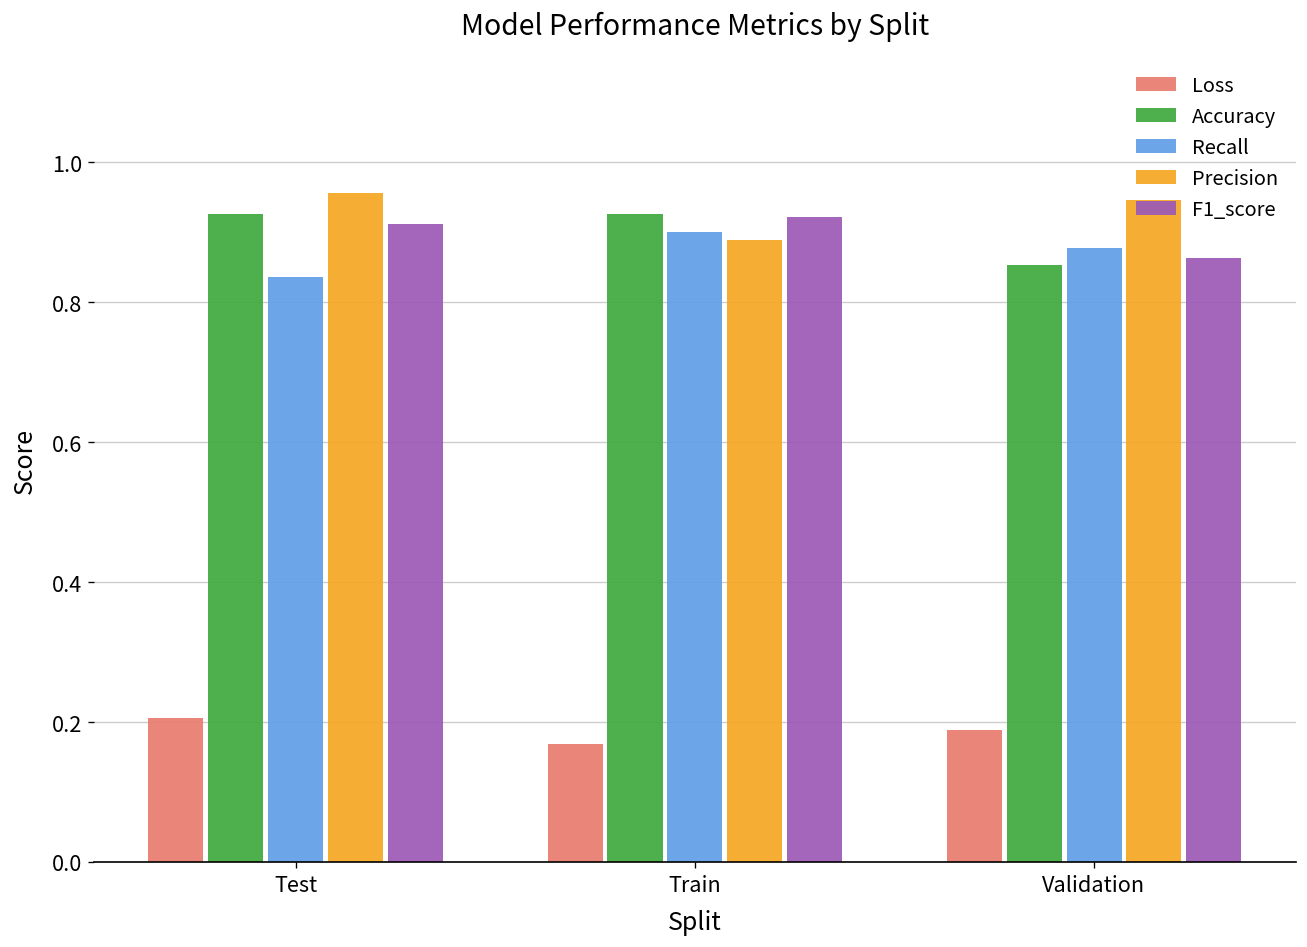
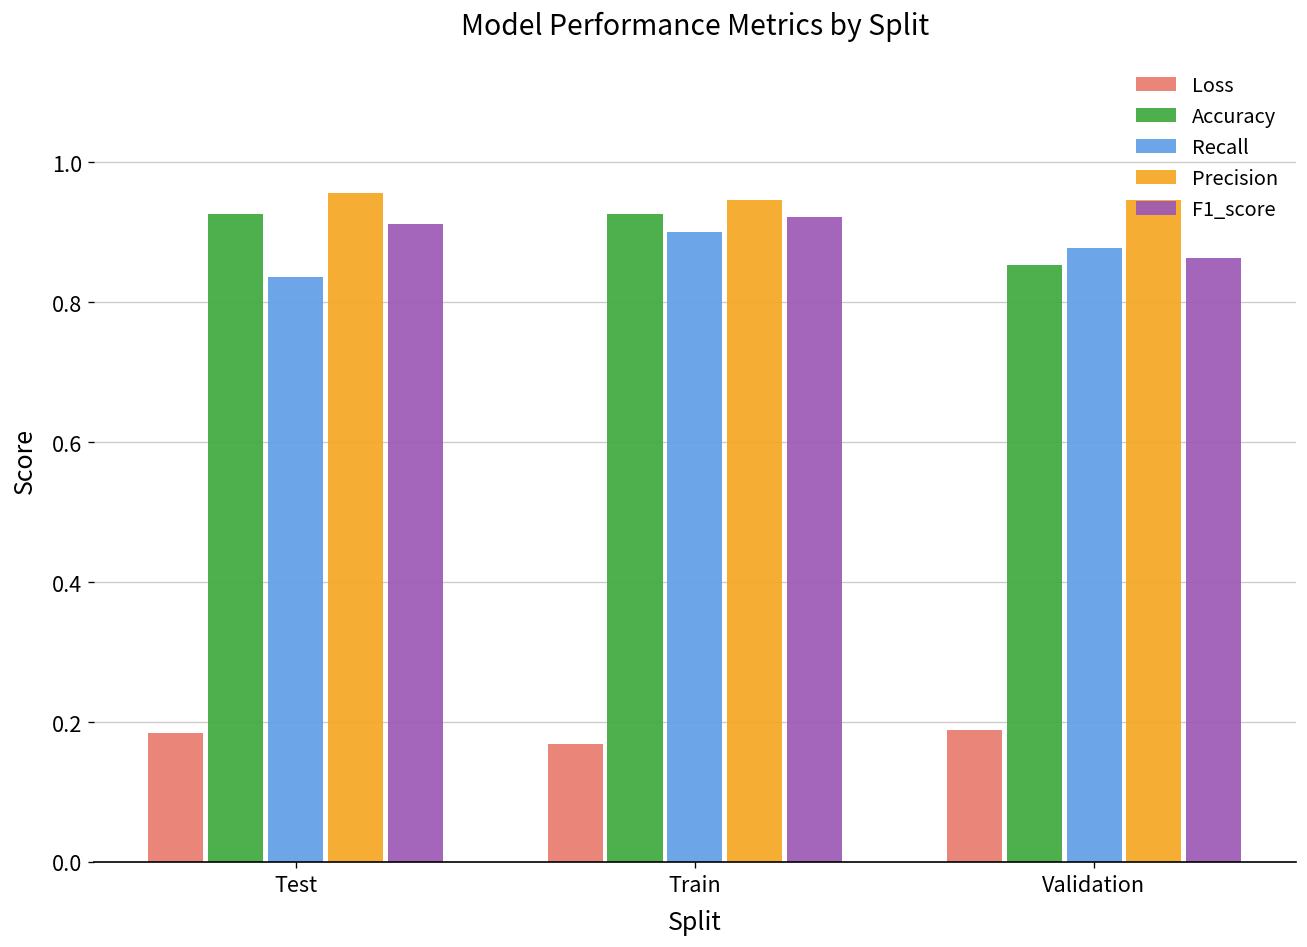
  {
    "Loss": {
-     "Test": 0.21,
+     "Test": 0.18,
      "Train": 0.17,
      "Validation": 0.19
    },
    "Accuracy": {
      "Test": 0.93,
      "Train": 0.93,
      "Validation": 0.85
    },
    "Recall": {
      "Test": 0.84,
      "Train": 0.90,
      "Validation": 0.88
    },
    "Precision": {
      "Test": 0.96,
-     "Train": 0.89,
+     "Train": 0.95,
      "Validation": 0.95
    },
    "F1_score": {
      "Test": 0.91,
      "Train": 0.92,
      "Validation": 0.86
    }
  }
